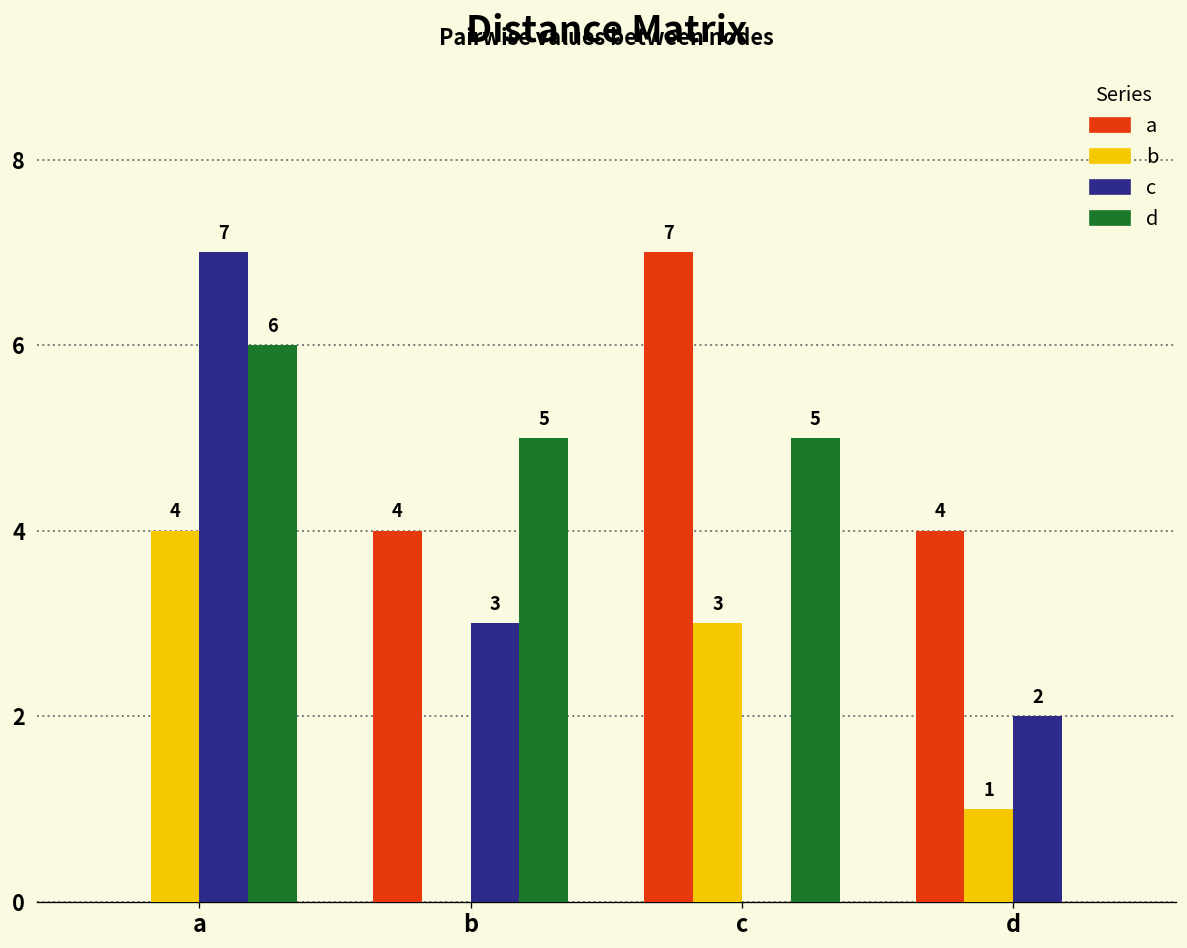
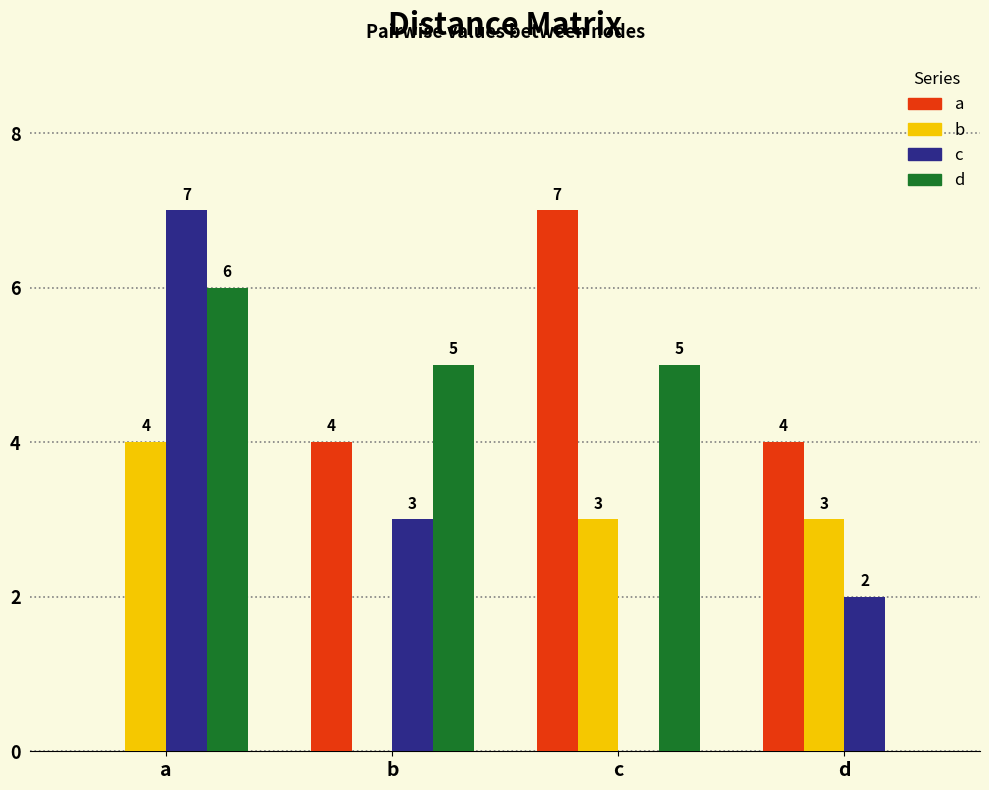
  {
    "a": {
      "b": 4,
      "c": 7,
      "d": 4
    },
    "b": {
      "a": 4,
      "c": 3,
-     "d": 1
+     "d": 3
    },
    "c": {
      "a": 7,
      "b": 3,
      "d": 2
    },
    "d": {
      "a": 6,
      "b": 5,
      "c": 5
    }
  }
